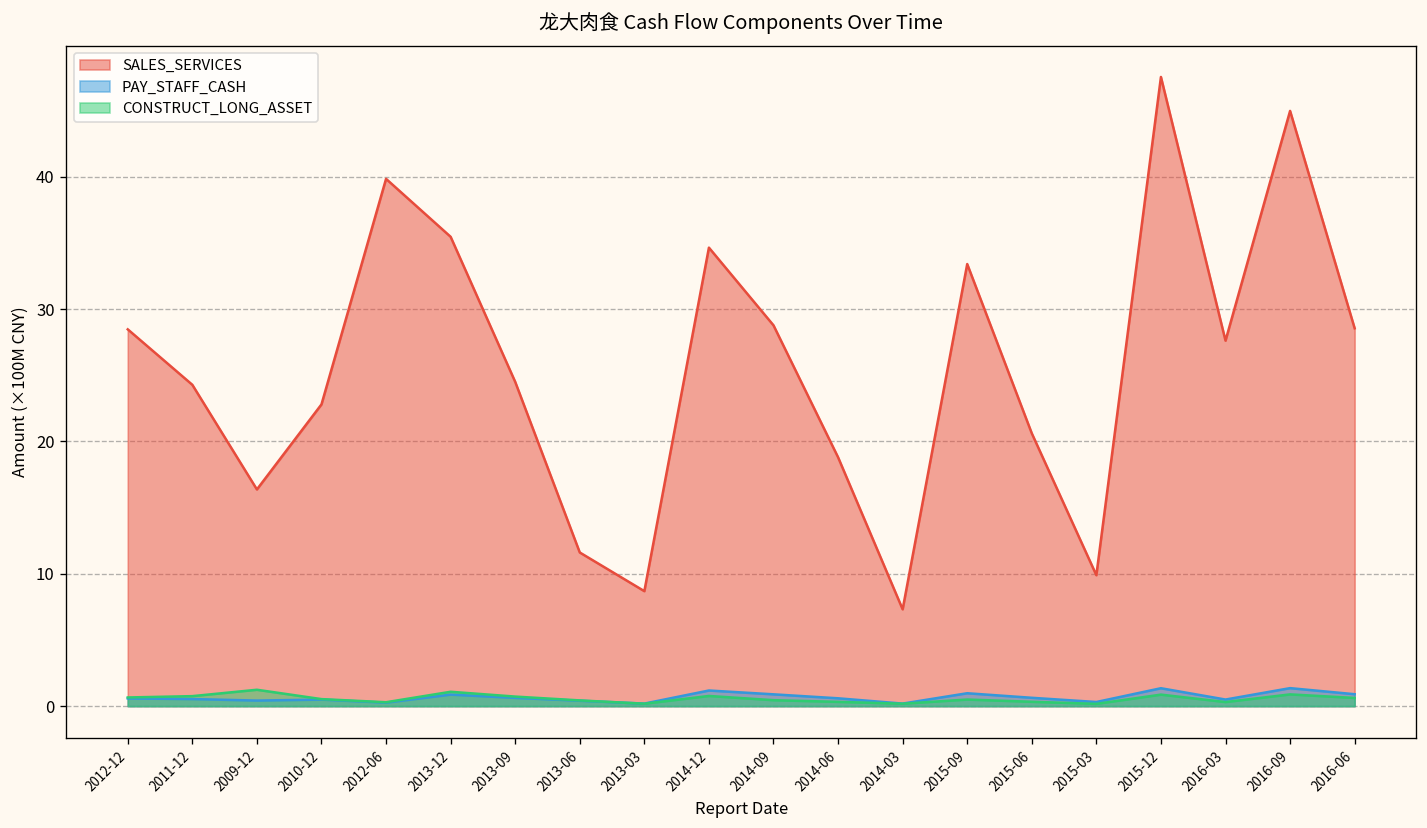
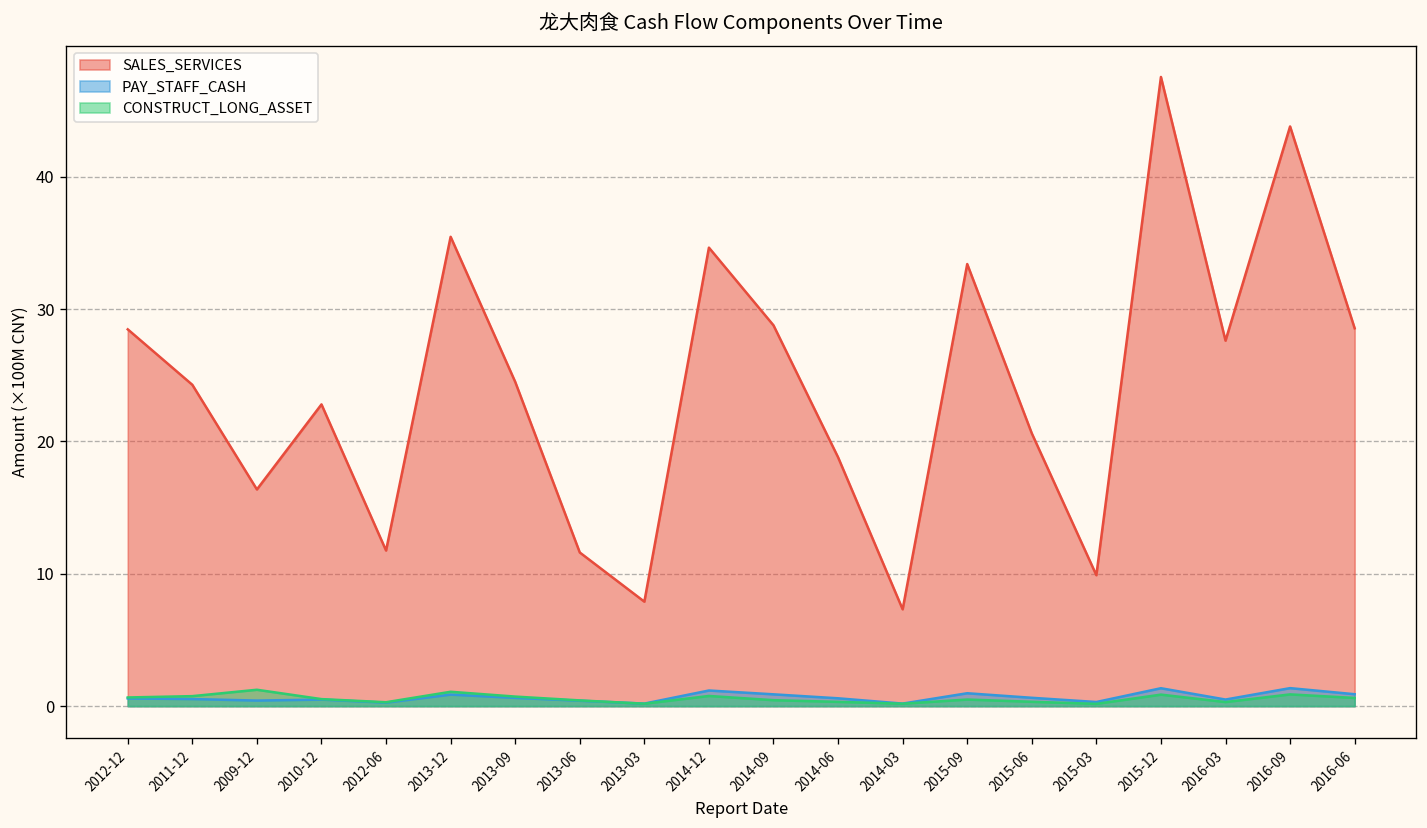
  {
    "SALES_SERVICES": {
      "2012-12": 28.5,
      "2011-12": 24.3,
      "2009-12": 16.4,
      "2010-12": 22.8,
-     "2012-06": 39.8,
+     "2012-06": 11.8,
      "2013-12": 35.5,
      "2013-09": 24.5,
      "2013-06": 11.6,
-     "2013-03": 8.7,
+     "2013-03": 7.9,
      "2014-12": 34.6,
      "2014-09": 28.8,
      "2014-06": 18.8,
      "2014-03": 7.3,
      "2015-09": 33.4,
      "2015-06": 20.6,
      "2015-03": 9.9,
      "2015-12": 47.5,
      "2016-03": 27.6,
-     "2016-09": 45.0,
+     "2016-09": 43.8,
      "2016-06": 28.5
    },
    "PAY_STAFF_CASH": {
      "2009-12": 0.4,
      "2014-12": 1.2,
      "2014-09": 0.9,
      "2014-06": 0.6,
      "2015-09": 1.0,
      "2015-06": 0.6,
      "2015-12": 1.4,
      "2016-09": 1.4,
      "2016-06": 0.9
    },
    "CONSTRUCT_LONG_ASSET": {
      "2009-12": 1.2,
      "2014-12": 0.8,
      "2014-09": 0.4,
      "2014-06": 0.3,
      "2015-09": 0.5,
      "2015-06": 0.3,
      "2015-12": 0.9,
      "2016-09": 0.9,
      "2016-06": 0.6
    }
  }
